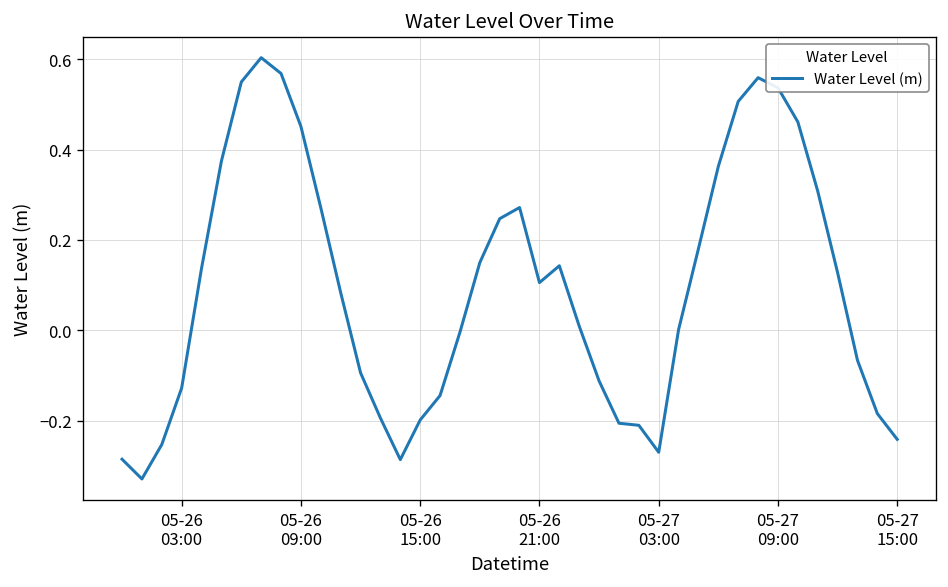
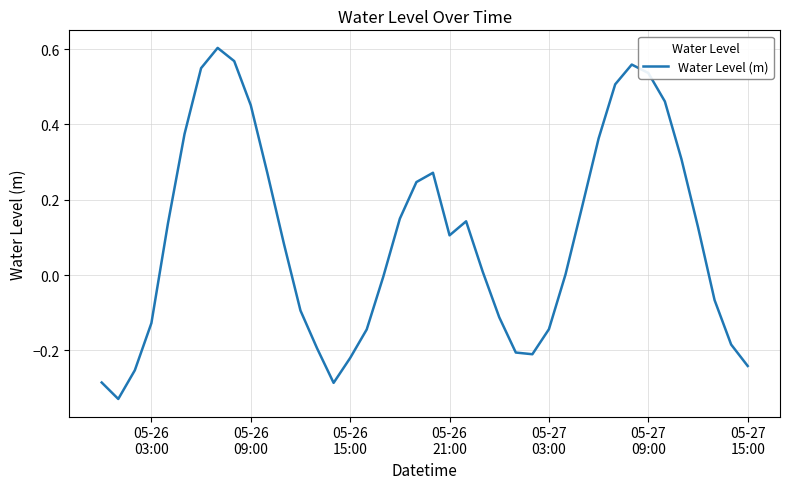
  {
    "05-26 03:00": -0.13,
    "05-26 09:00": 0.45,
-   "05-26 15:00": -0.20,
+   "05-26 15:00": -0.22,
    "05-26 21:00": 0.11,
-   "05-27 03:00": -0.27,
+   "05-27 03:00": -0.14,
    "05-27 15:00": -0.24
  }
